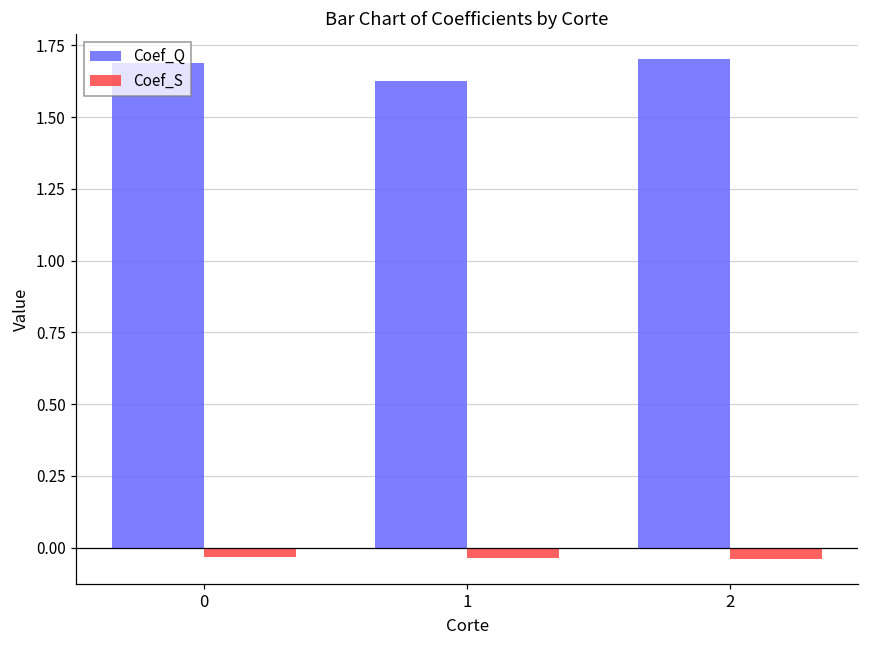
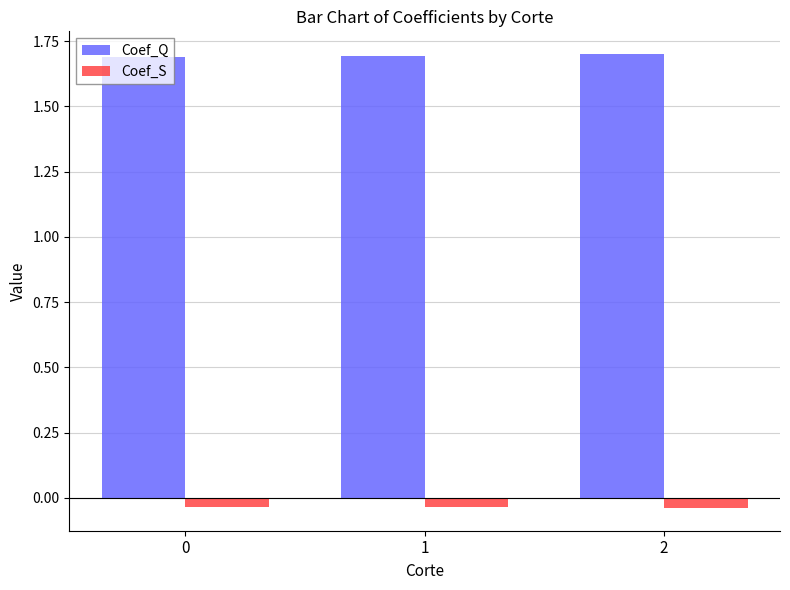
  {
    "Coef_Q": {
-     "1": 1.63,
+     "1": 1.69,
      "2": 1.70
    },
    "Coef_S": {
      "0": -0.03,
      "1": -0.03,
      "2": -0.04
    }
  }
